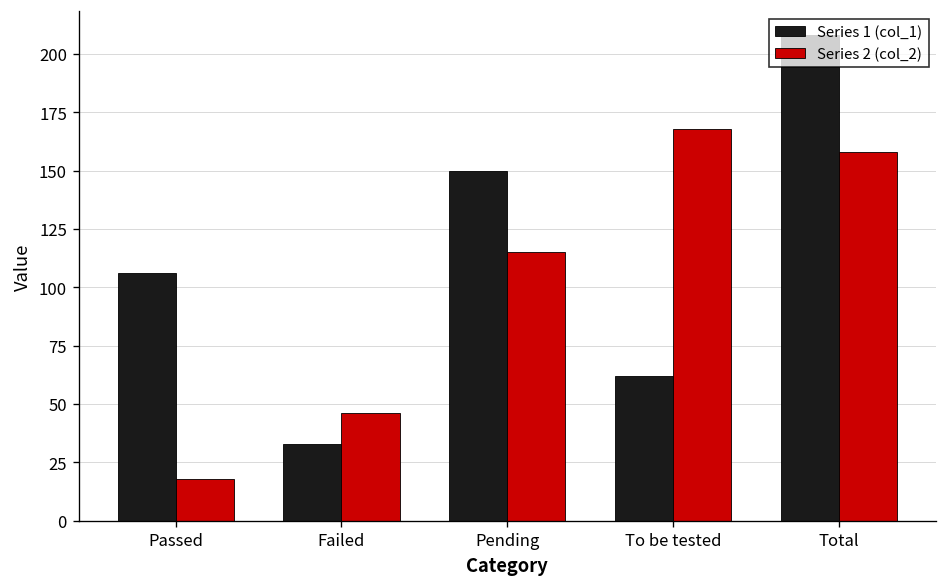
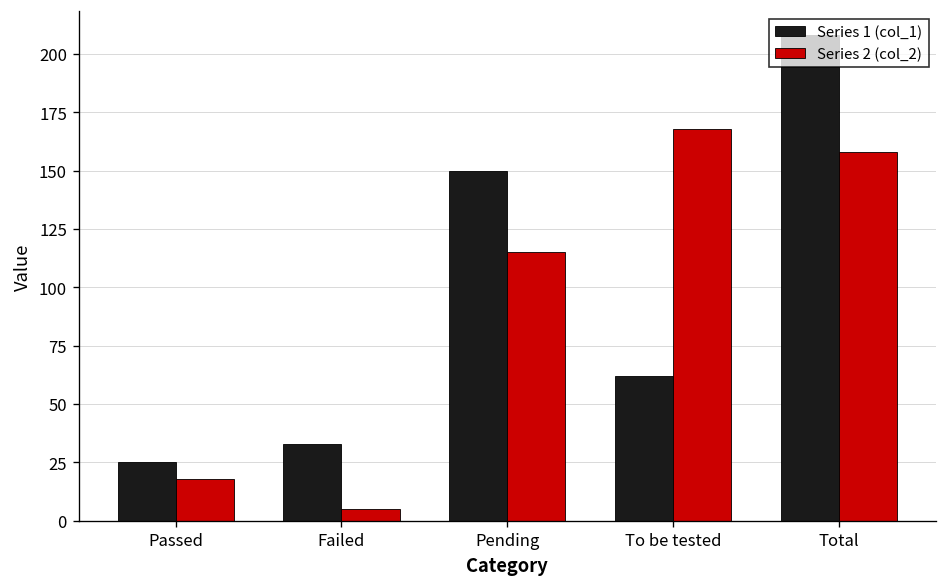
  {
    "Series 1 (col_1)": {
-     "Passed": 106,
+     "Passed": 25,
      "Failed": 33,
      "Pending": 150,
      "To be tested": 62
    },
    "Series 2 (col_2)": {
      "Passed": 18,
-     "Failed": 46,
+     "Failed": 5,
      "Pending": 115,
      "To be tested": 168,
      "Total": 158
    }
  }
